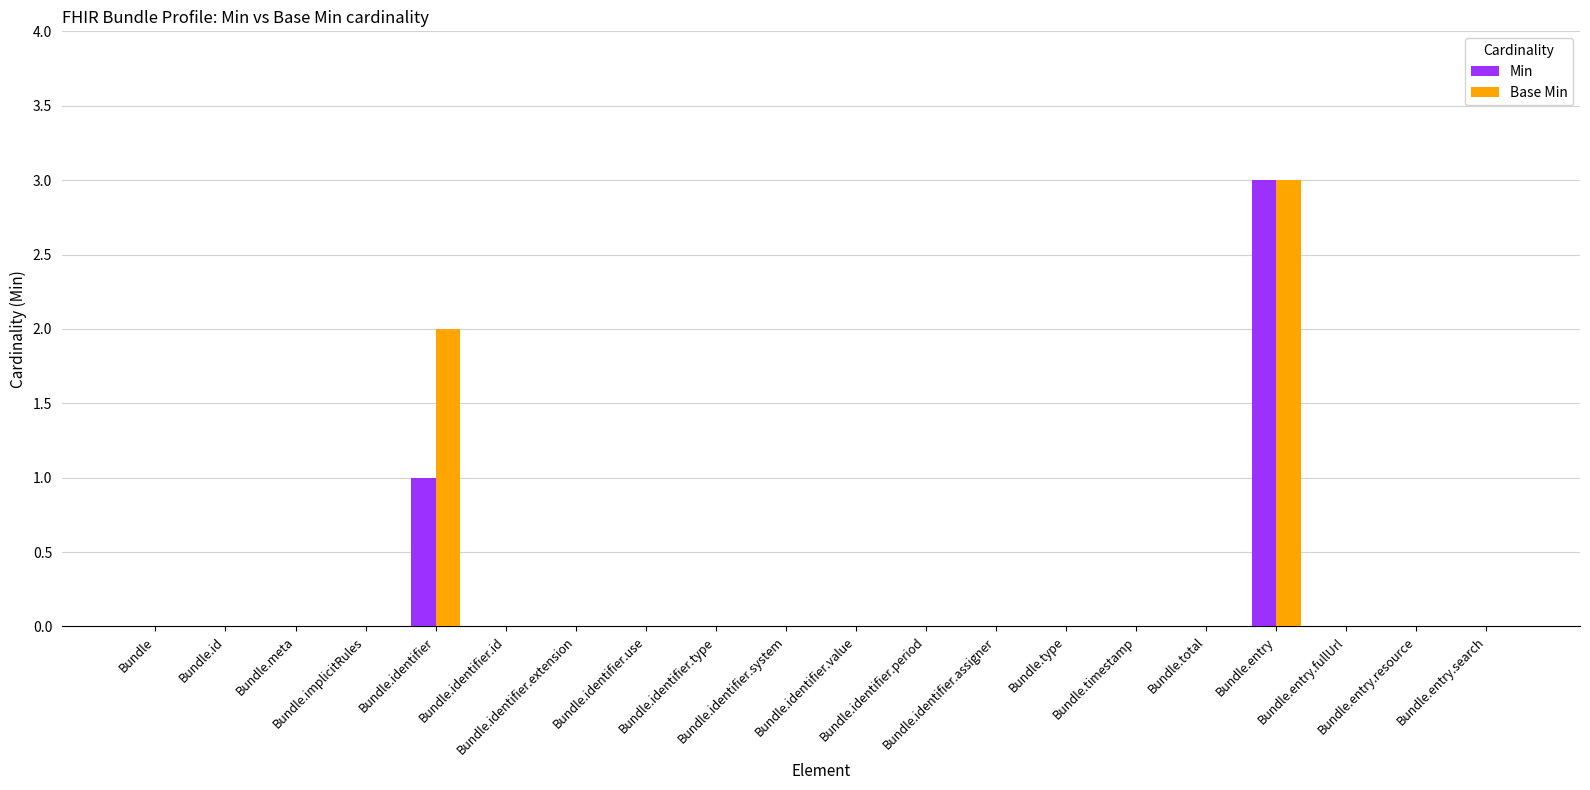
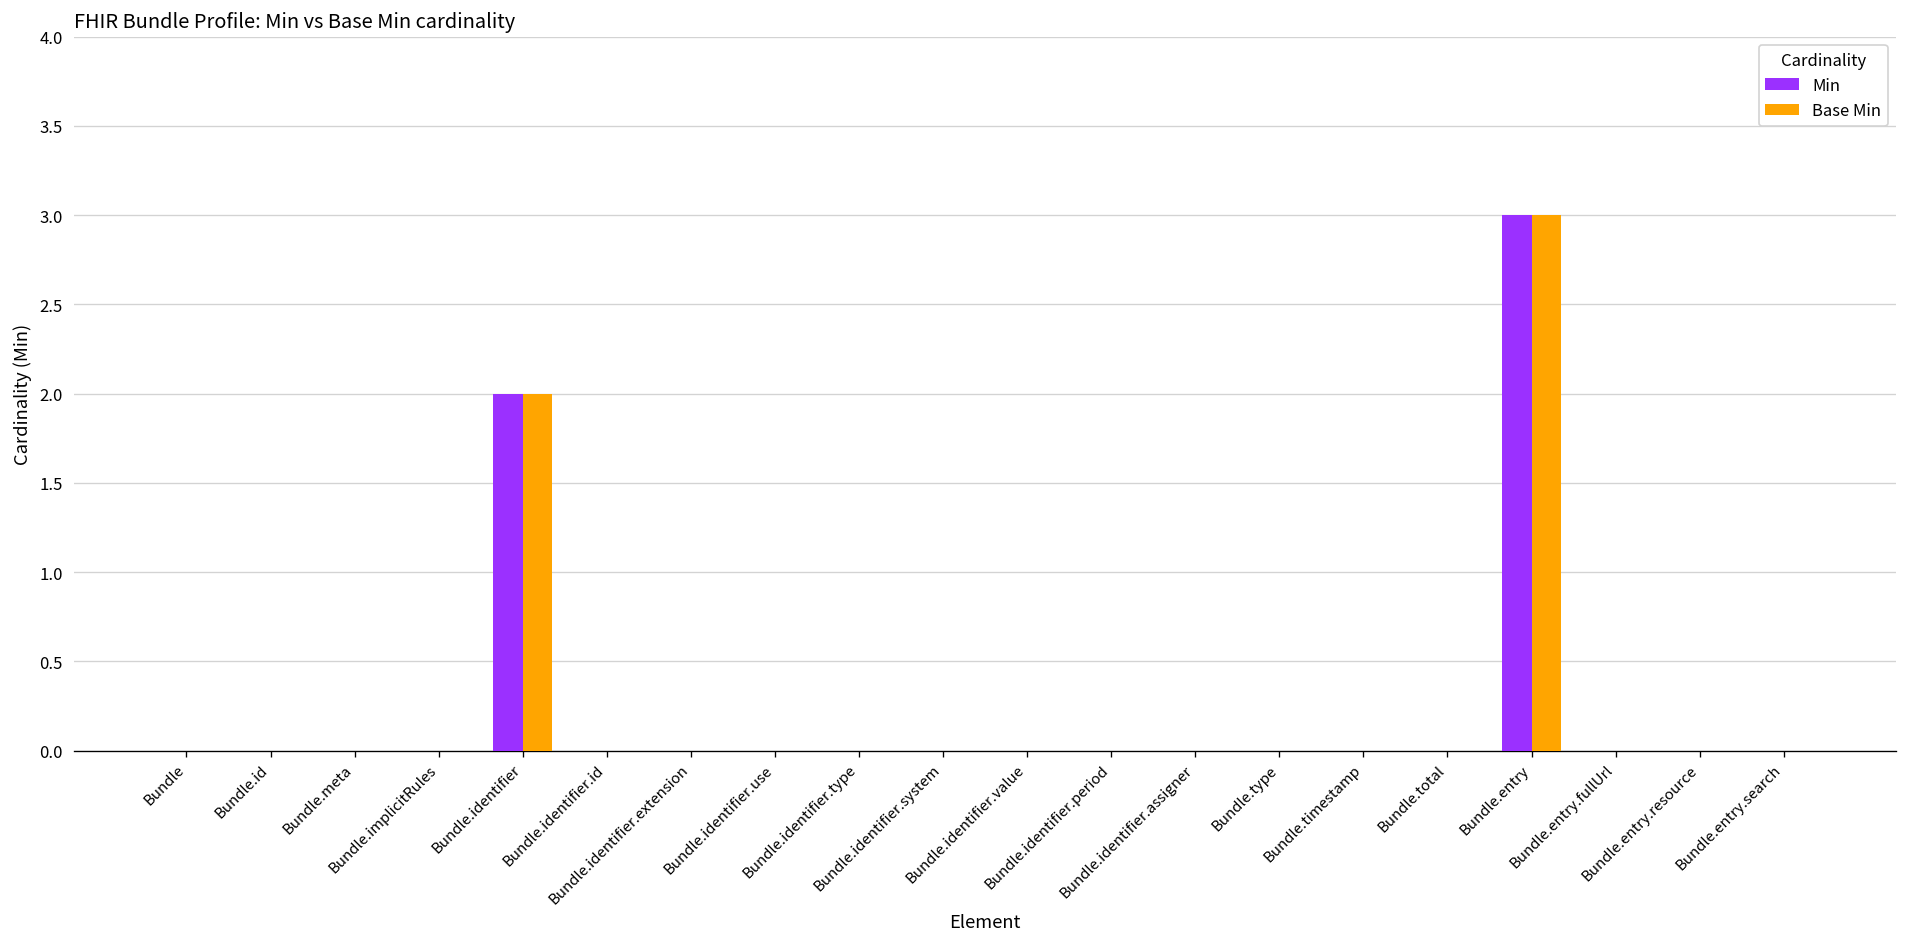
  {
    "Min": {
      "Bundle": 0,
      "Bundle.id": 0,
      "Bundle.meta": 0,
      "Bundle.implicitRules": 0,
-     "Bundle.identifier": 1,
+     "Bundle.identifier": 2,
      "Bundle.identifier.id": 0,
      "Bundle.identifier.extension": 0,
      "Bundle.identifier.use": 0,
      "Bundle.identifier.type": 0,
      "Bundle.identifier.system": 0,
      "Bundle.identifier.value": 0,
      "Bundle.identifier.period": 0,
      "Bundle.identifier.assigner": 0,
      "Bundle.type": 0,
      "Bundle.timestamp": 0,
      "Bundle.total": 0,
      "Bundle.entry": 3,
      "Bundle.entry.fullUrl": 0,
      "Bundle.entry.resource": 0,
      "Bundle.entry.search": 0
    },
    "Base Min": {
      "Bundle": 0,
      "Bundle.id": 0,
      "Bundle.meta": 0,
      "Bundle.implicitRules": 0,
      "Bundle.identifier": 2,
      "Bundle.identifier.id": 0,
      "Bundle.identifier.extension": 0,
      "Bundle.identifier.use": 0,
      "Bundle.identifier.type": 0,
      "Bundle.identifier.system": 0,
      "Bundle.identifier.value": 0,
      "Bundle.identifier.period": 0,
      "Bundle.identifier.assigner": 0,
      "Bundle.type": 0,
      "Bundle.timestamp": 0,
      "Bundle.total": 0,
      "Bundle.entry": 3,
      "Bundle.entry.fullUrl": 0,
      "Bundle.entry.resource": 0,
      "Bundle.entry.search": 0
    }
  }
